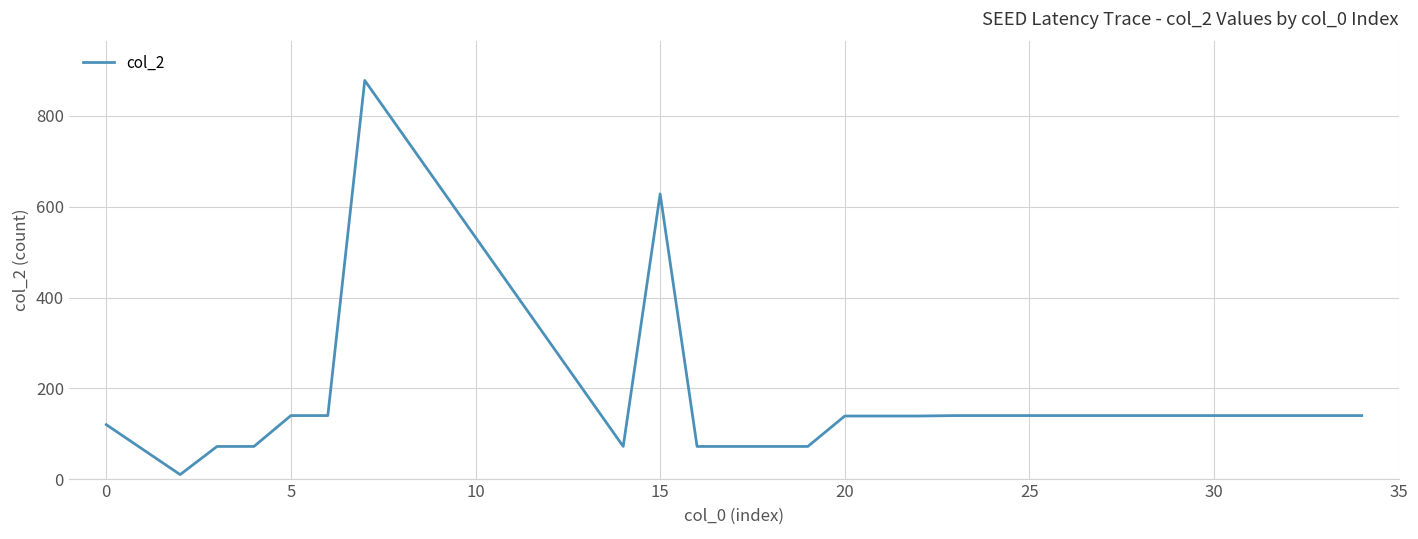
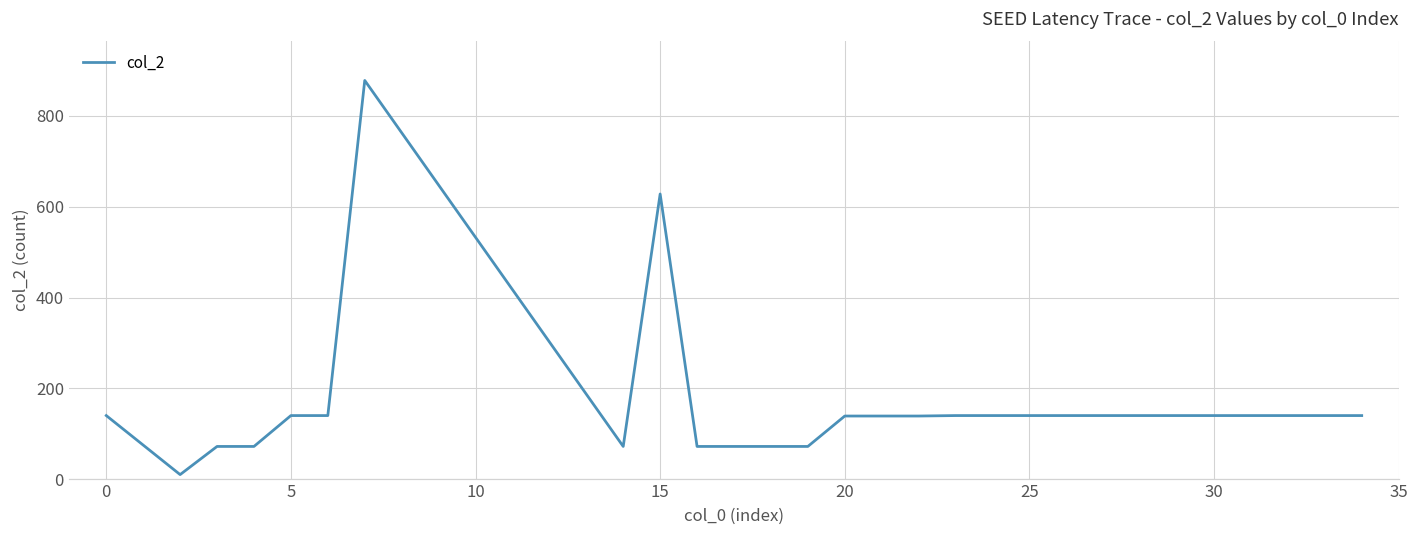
  {
-   "0": 120,
+   "0": 140,
    "5": 140,
    "15": 630,
    "20": 140
  }
